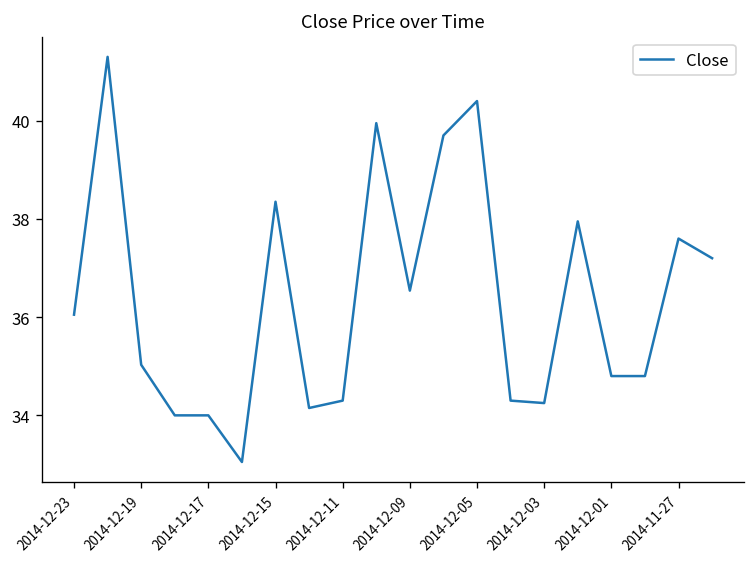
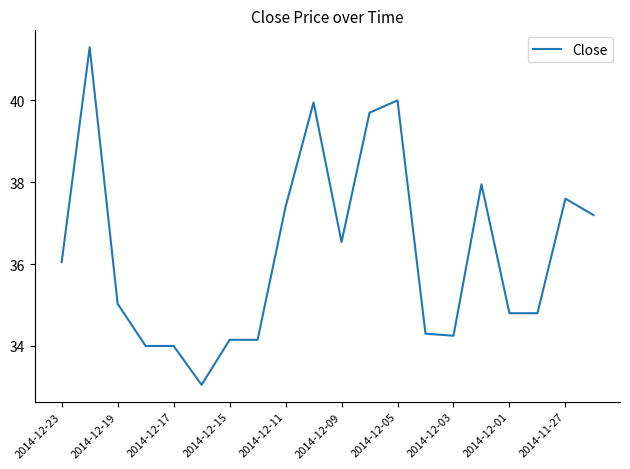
  {
    "2014-12-23": 36.1,
    "2014-12-19": 35.0,
    "2014-12-17": 34.0,
-   "2014-12-15": 38.4,
-   "2014-12-11": 34.3,
+   "2014-12-15": 34.2,
+   "2014-12-11": 37.4,
    "2014-12-09": 36.5,
-   "2014-12-05": 40.4,
+   "2014-12-05": 40.0,
    "2014-12-03": 34.3,
    "2014-12-01": 34.8,
    "2014-11-27": 37.6
  }
